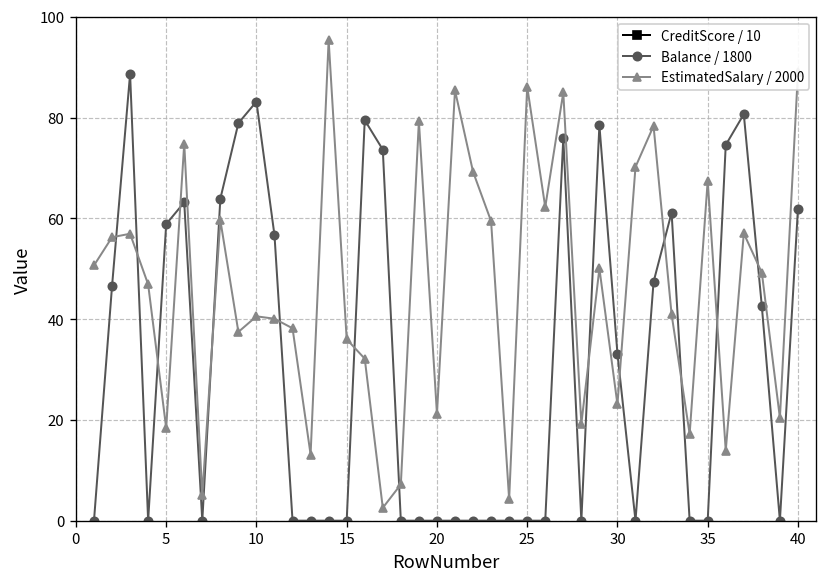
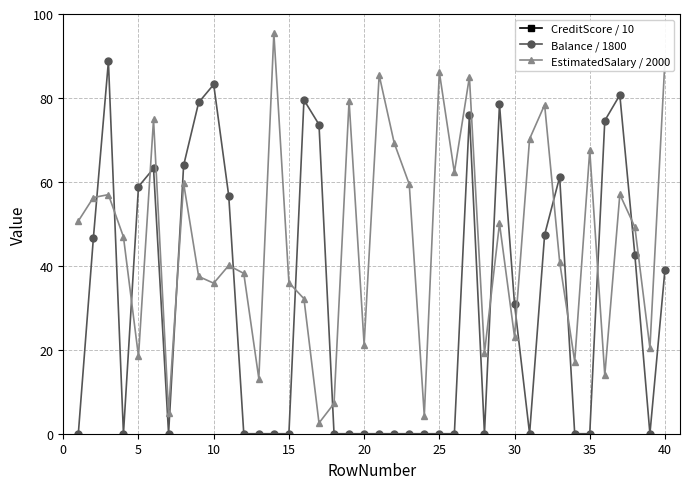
  {
    "Balance / 1800": {
      "5": 59,
      "10": 83,
      "15": 0,
      "20": 0,
      "25": 0,
-     "30": 33,
+     "30": 31,
      "35": 0,
-     "40": 62
+     "40": 39
    },
    "EstimatedSalary / 2000": {
      "5": 18,
-     "10": 41,
+     "10": 36,
      "15": 36,
      "20": 21,
      "25": 86,
      "30": 23,
      "35": 67
    }
  }
